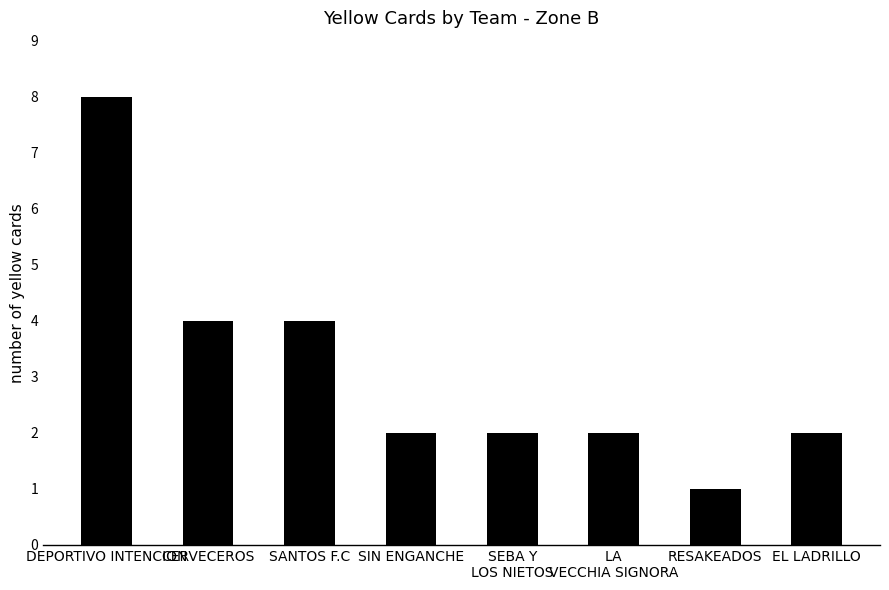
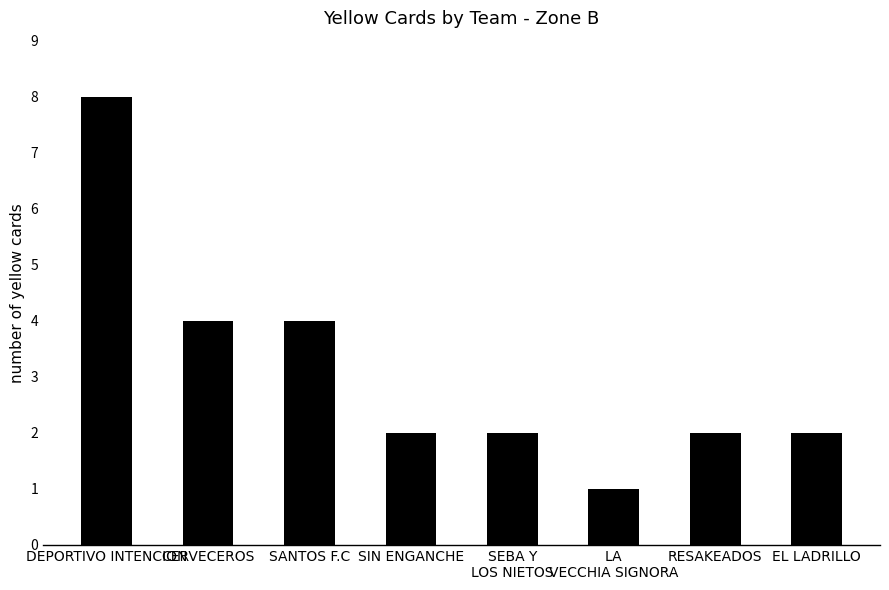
  {
    "SANTOS F.C": 4,
    "SIN ENGANCHE": 2,
    "SEBA Y LOS NIETOS": 2,
-   "LA VECCHIA SIGNORA": 2,
-   "RESAKEADOS": 1,
+   "LA VECCHIA SIGNORA": 1,
+   "RESAKEADOS": 2,
    "EL LADRILLO": 2
  }
